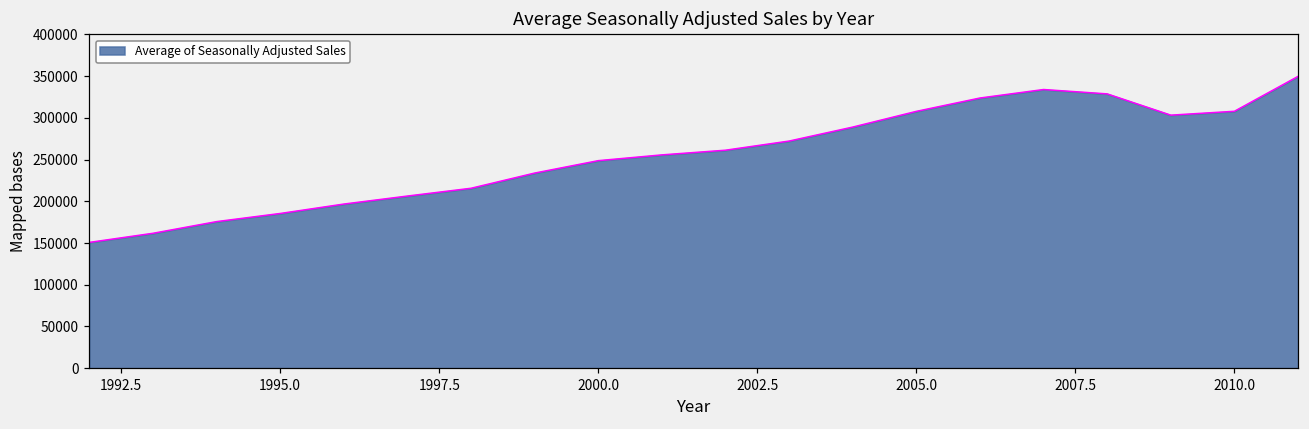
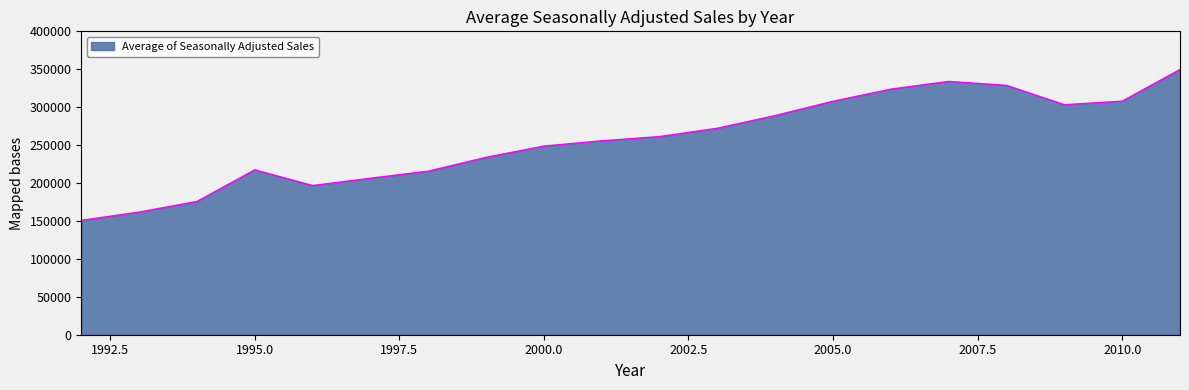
  {
-   "1995.0": 190000,
+   "1995.0": 220000,
    "2000.0": 250000,
    "2005.0": 310000,
    "2010.0": 310000
  }
